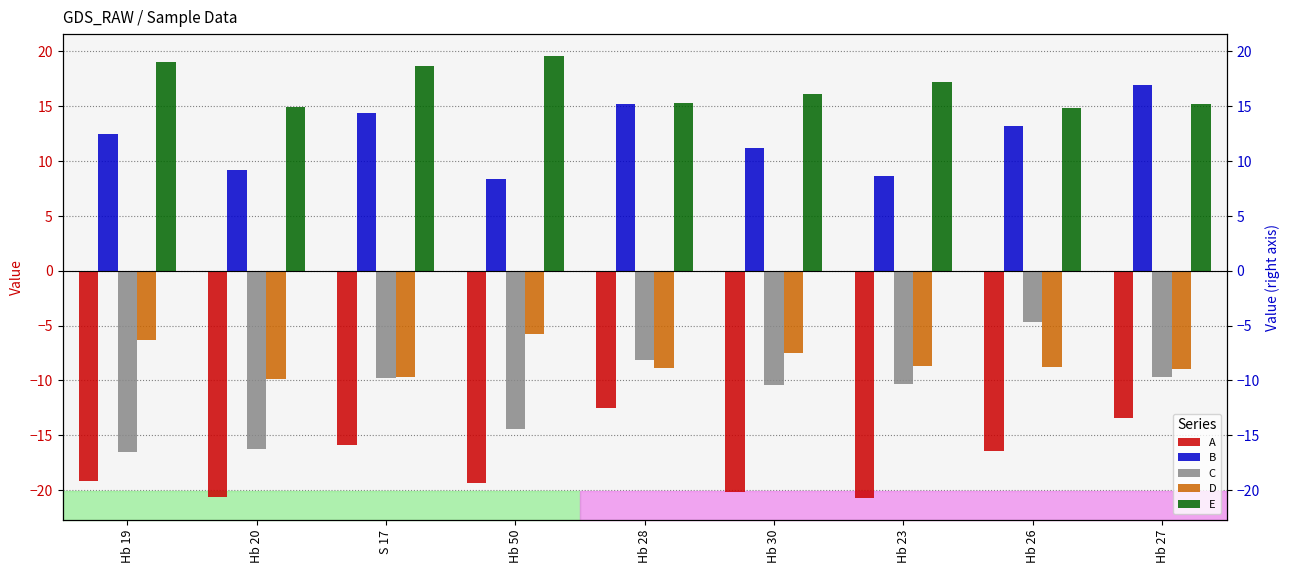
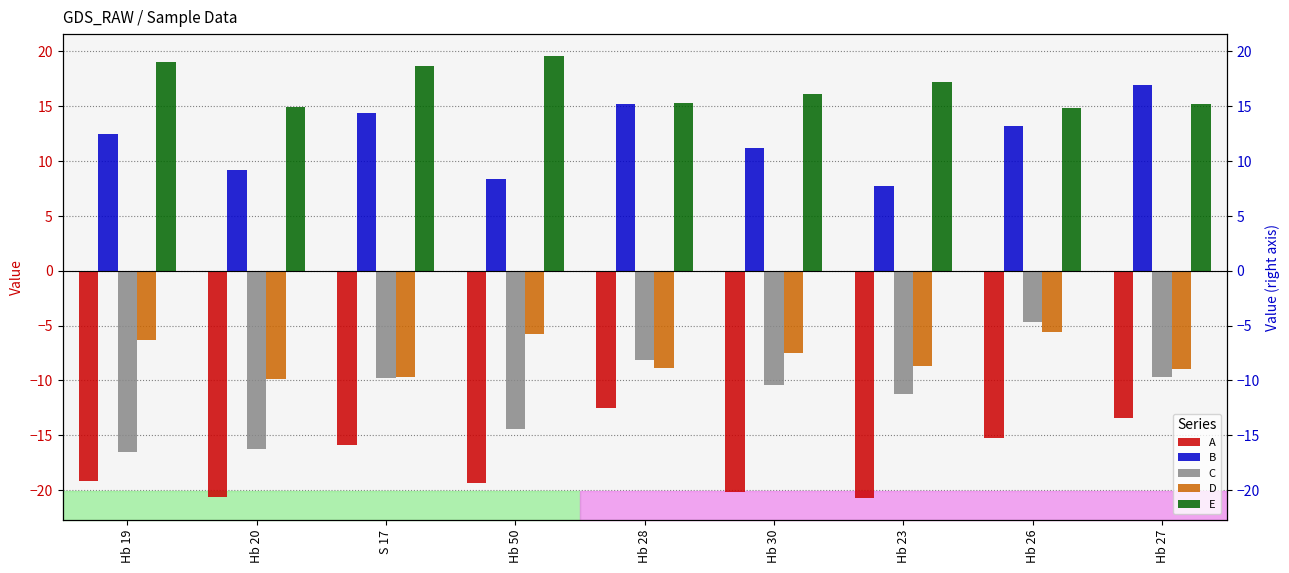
  {
    "A": {
      "Hb 19": -19.2,
      "Hb 20": -20.6,
      "S 17": -15.9,
      "Hb 50": -19.3,
      "Hb 28": -12.5,
      "Hb 30": -20.2,
      "Hb 23": -20.7,
-     "Hb 26": -16.5,
+     "Hb 26": -15.3,
      "Hb 27": -13.4
    },
    "B": {
      "Hb 19": 12.5,
      "Hb 20": 9.2,
      "S 17": 14.4,
      "Hb 50": 8.3,
      "Hb 28": 15.2,
      "Hb 30": 11.2,
-     "Hb 23": 8.6,
+     "Hb 23": 7.7,
      "Hb 26": 13.2,
      "Hb 27": 17.0
    },
    "C": {
      "Hb 19": -16.5,
      "Hb 20": -16.3,
      "S 17": -9.8,
      "Hb 50": -14.5,
      "Hb 28": -8.1,
      "Hb 30": -10.4,
-     "Hb 23": -10.3,
+     "Hb 23": -11.2,
      "Hb 26": -4.7,
      "Hb 27": -9.7
    },
    "D": {
      "Hb 19": -6.4,
      "Hb 20": -9.9,
      "S 17": -9.7,
      "Hb 50": -5.8,
      "Hb 28": -8.9,
      "Hb 30": -7.5,
      "Hb 23": -8.7,
-     "Hb 26": -8.8,
+     "Hb 26": -5.6,
      "Hb 27": -9.0
    },
    "E": {
      "Hb 19": 19.0,
      "Hb 20": 14.9,
      "S 17": 18.7,
      "Hb 50": 19.6,
      "Hb 28": 15.3,
      "Hb 30": 16.1,
      "Hb 23": 17.2,
      "Hb 26": 14.8,
      "Hb 27": 15.3
    }
  }
